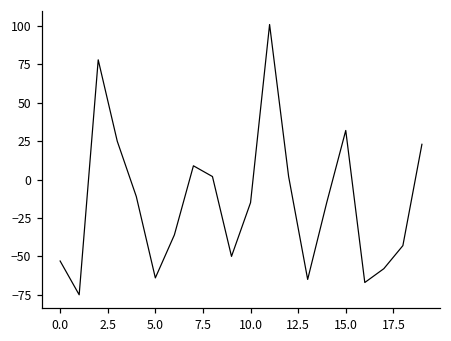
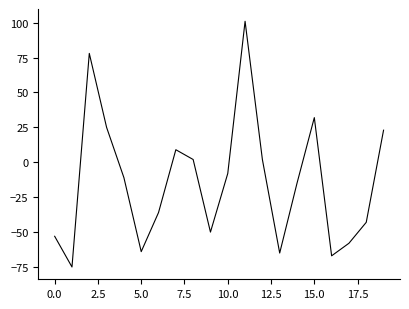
  {
    "0.0": -53,
    "5.0": -64,
-   "10.0": -15,
+   "10.0": -8,
    "15.0": 32
  }
